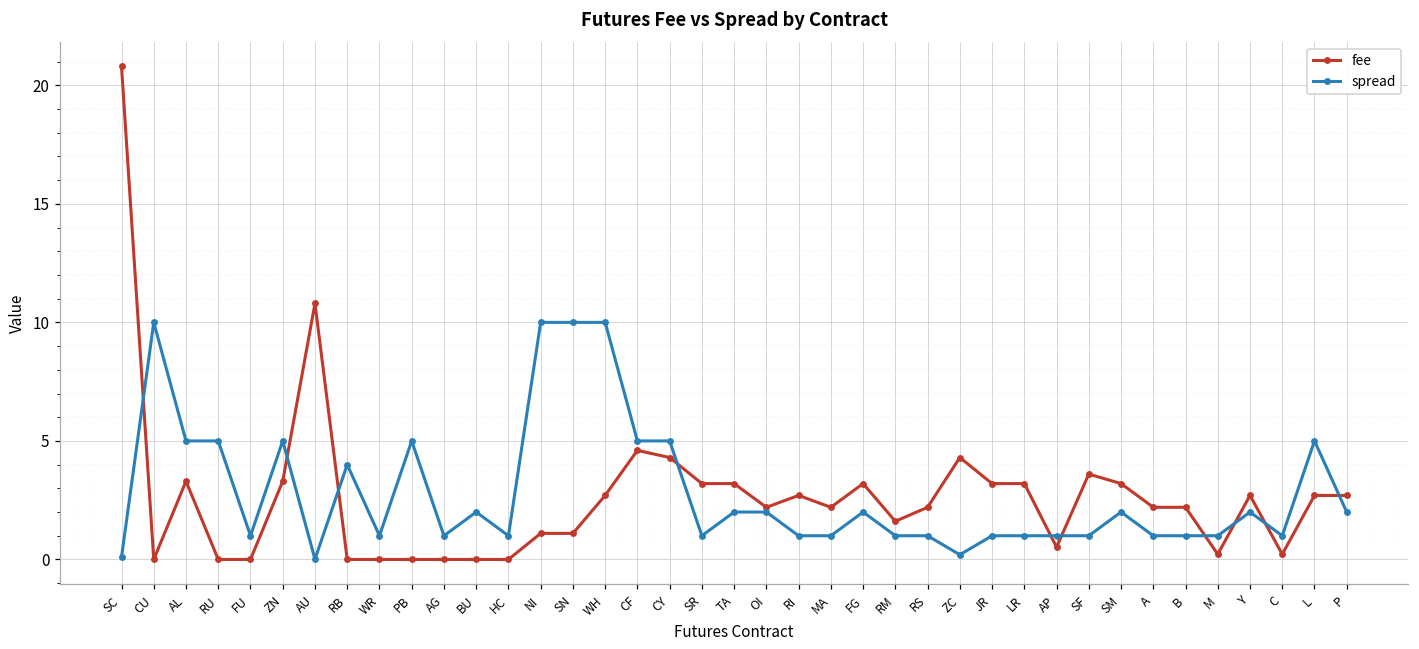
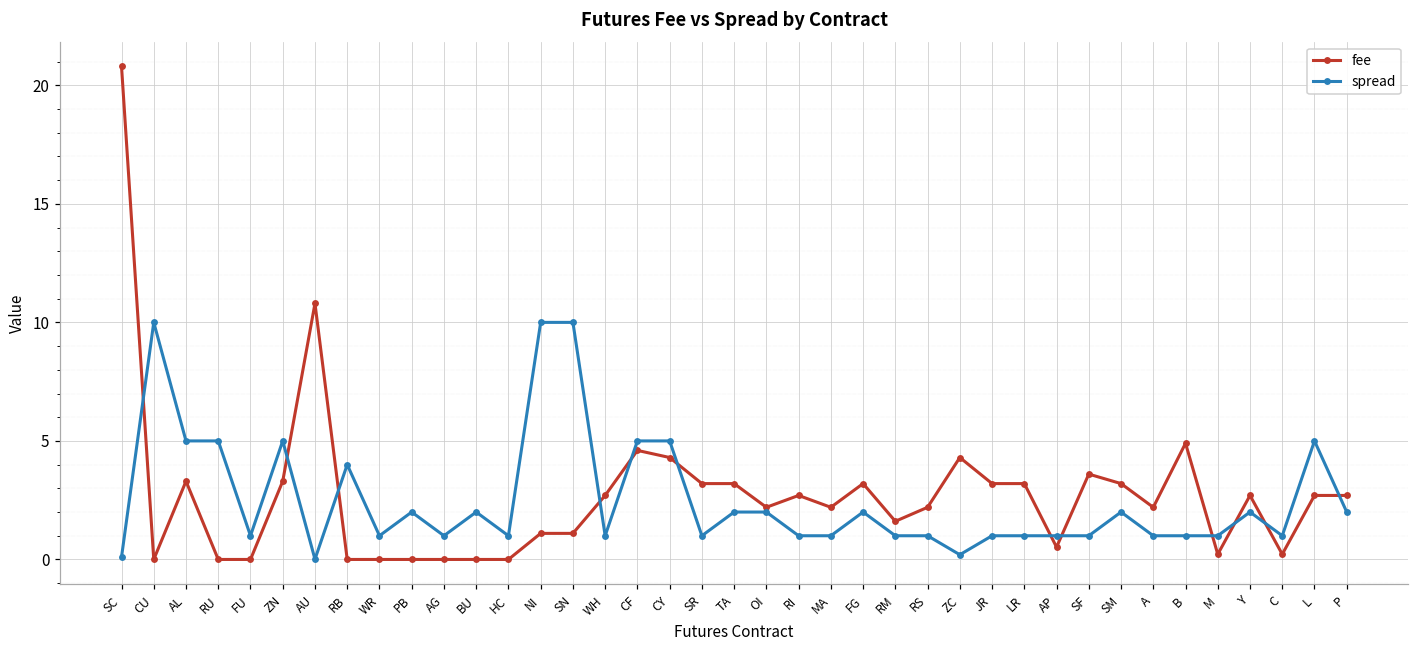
  {
    "fee": {
      "SC": 20.8,
      "CU": 0.0,
      "AL": 3.3,
      "RU": 0.0,
      "FU": 0.0,
      "ZN": 3.3,
      "AU": 10.8,
      "RB": 0.0,
      "WR": 0.0,
      "PB": 0.0,
      "AG": 0.0,
      "BU": 0.0,
      "HC": 0.0,
      "NI": 1.1,
      "SN": 1.1,
      "WH": 2.7,
      "CF": 4.6,
      "CY": 4.3,
      "SR": 3.2,
      "TA": 3.2,
      "OI": 2.2,
      "RI": 2.7,
      "MA": 2.2,
      "FG": 3.2,
      "RM": 1.6,
      "RS": 2.2,
      "ZC": 4.3,
      "JR": 3.2,
      "LR": 3.2,
      "AP": 0.5,
      "SF": 3.6,
      "SM": 3.2,
      "A": 2.2,
-     "B": 2.2,
+     "B": 4.9,
      "M": 0.2,
      "Y": 2.7,
      "C": 0.2,
      "L": 2.7,
      "P": 2.7
    },
    "spread": {
      "SC": 0,
      "CU": 10,
      "AL": 5,
      "RU": 5,
      "FU": 1,
      "ZN": 5,
      "AU": 0,
      "RB": 4,
      "WR": 1,
-     "PB": 5,
+     "PB": 2,
      "AG": 1,
      "BU": 2,
      "HC": 1,
      "NI": 10,
      "SN": 10,
-     "WH": 10,
+     "WH": 1,
      "CF": 5,
      "CY": 5,
      "SR": 1,
      "TA": 2,
      "OI": 2,
      "RI": 1,
      "MA": 1,
      "FG": 2,
      "RM": 1,
      "RS": 1,
      "ZC": 0.2,
      "JR": 1,
      "LR": 1,
      "AP": 1,
      "SF": 1,
      "SM": 2,
      "A": 1,
      "B": 1,
      "M": 1,
      "Y": 2,
      "C": 1,
      "L": 5,
      "P": 2
    }
  }
